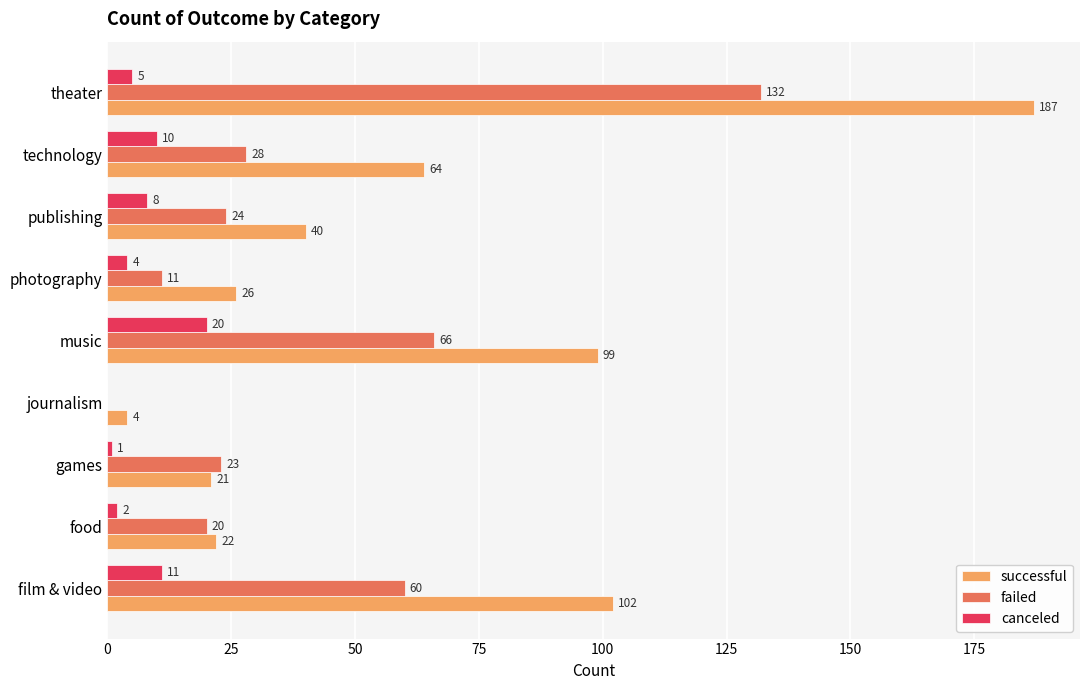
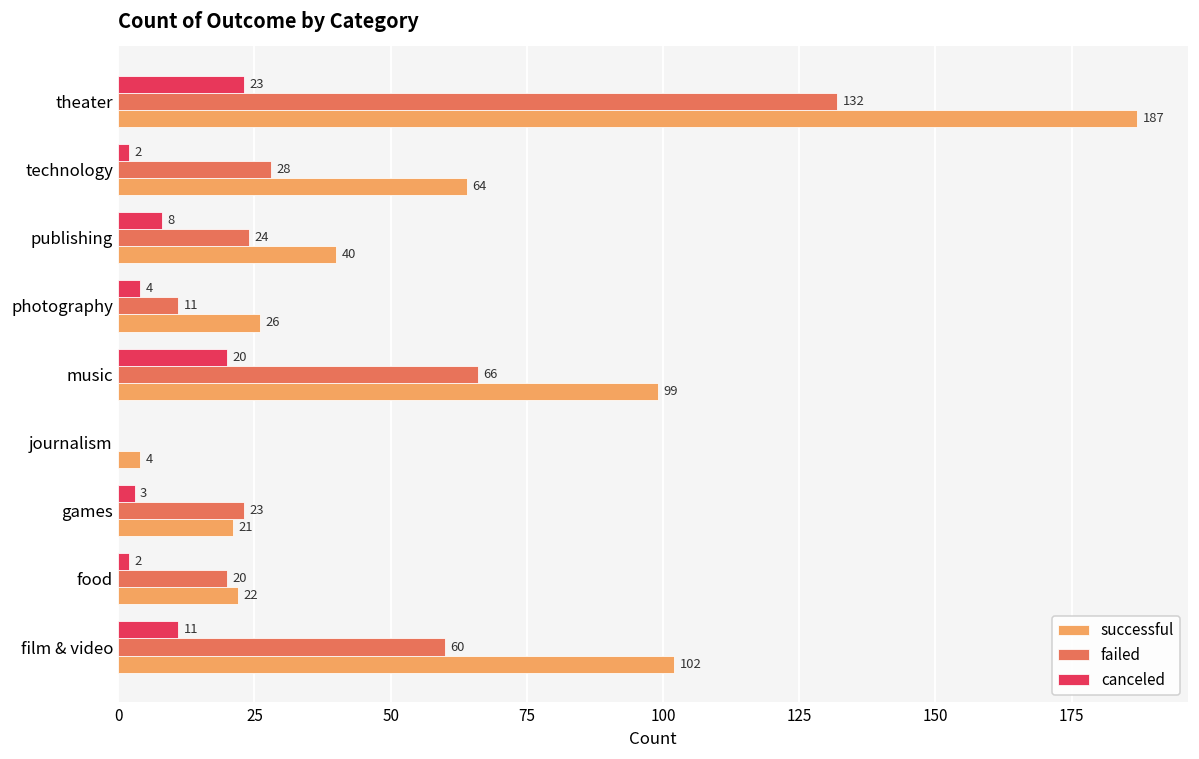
  {
    "canceled": {
-     "theater": 5,
-     "technology": 10,
+     "theater": 23,
+     "technology": 2,
      "publishing": 8,
      "photography": 4,
      "music": 20,
-     "games": 1,
+     "games": 3,
      "food": 2,
      "film & video": 11
    }
  }
